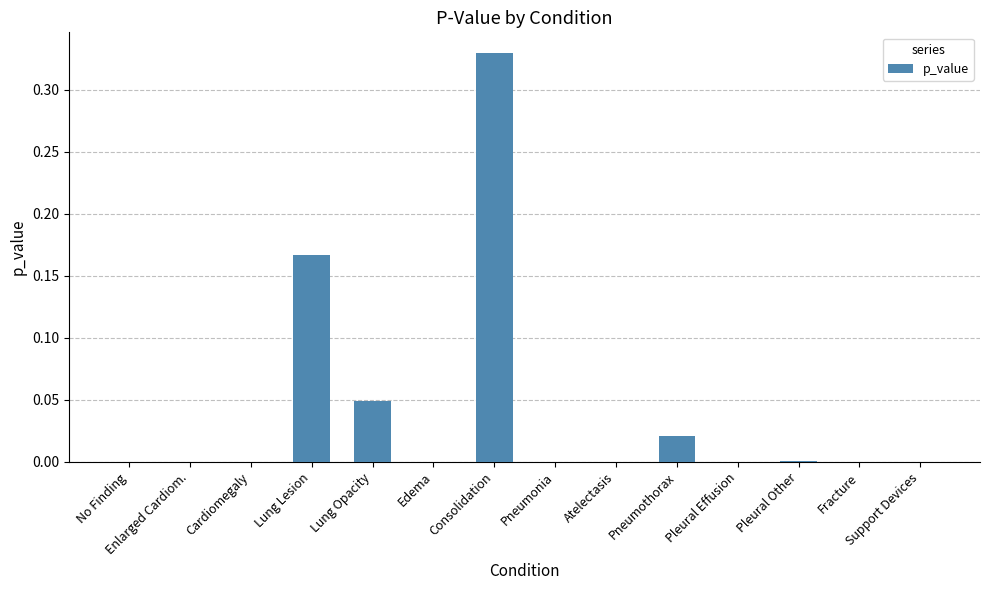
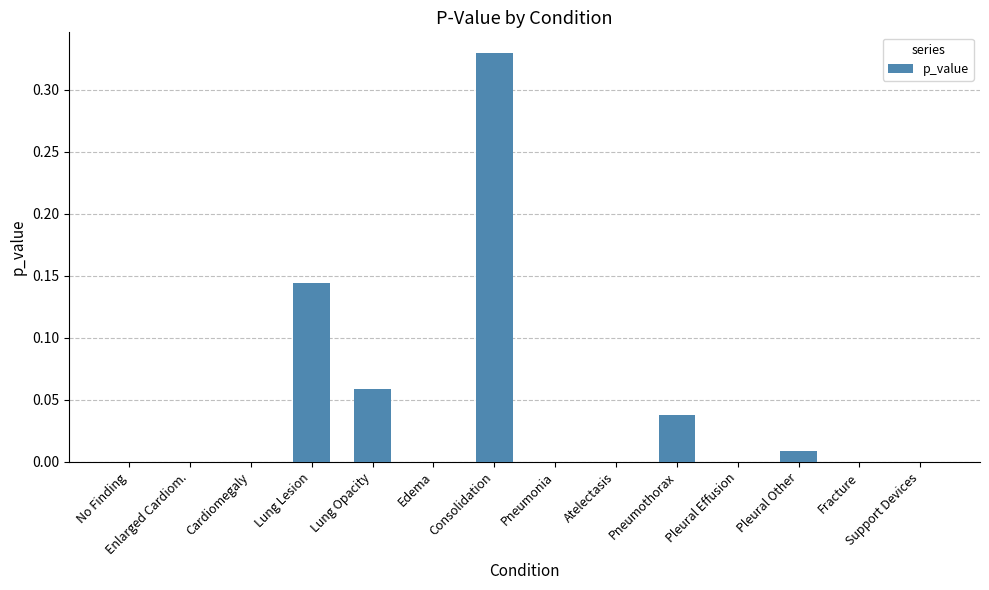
  {
-   "Lung Lesion": 0.167,
-   "Lung Opacity": 0.049,
+   "Lung Lesion": 0.145,
+   "Lung Opacity": 0.059,
    "Consolidation": 0.330,
-   "Pneumothorax": 0.021,
-   "Pleural Other": 0.000
+   "Pneumothorax": 0.038,
+   "Pleural Other": 0.009
  }
